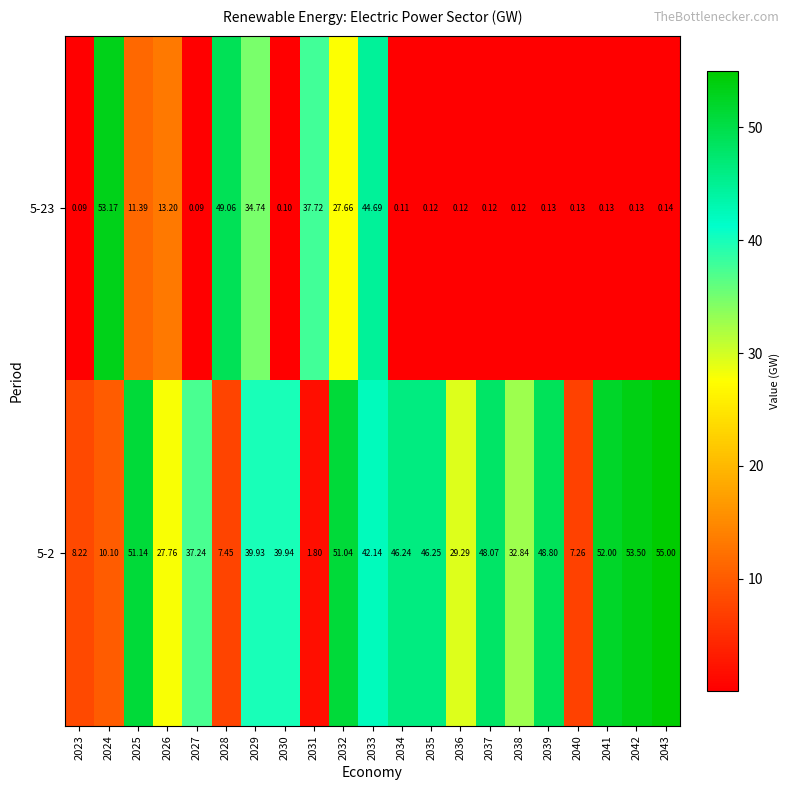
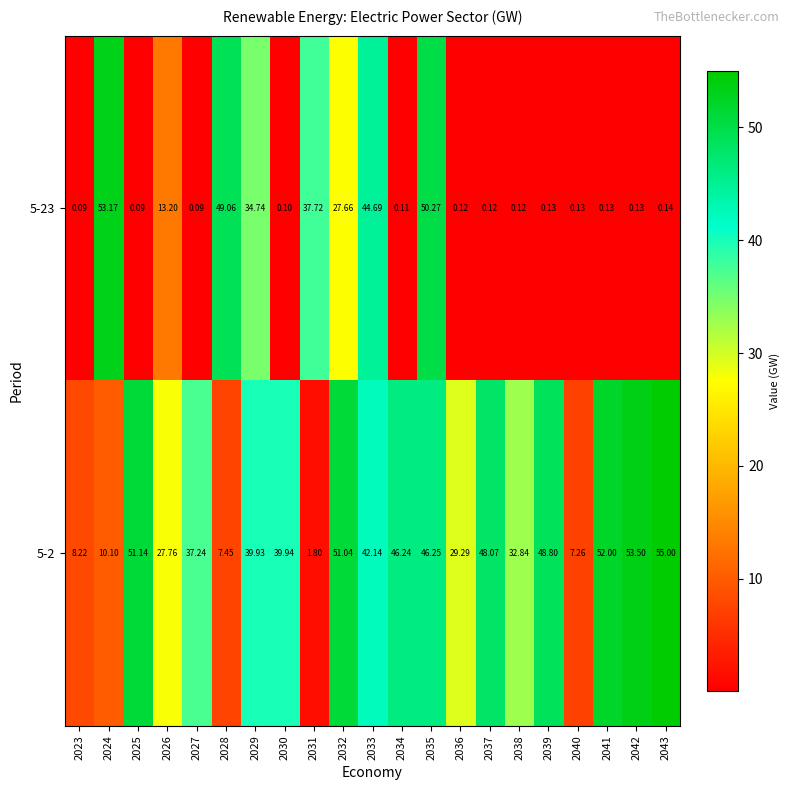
  {
    "5-23": {
      "2023": 0.09,
      "2024": 53.17,
-     "2025": 11.39,
+     "2025": 0.09,
      "2026": 13.20,
      "2027": 0.09,
      "2028": 49.06,
      "2029": 34.74,
      "2030": 0.10,
      "2031": 37.72,
      "2032": 27.66,
      "2033": 44.69,
      "2034": 0.11,
-     "2035": 0.12,
+     "2035": 50.27,
      "2036": 0.12,
      "2037": 0.12,
      "2038": 0.12,
      "2039": 0.13,
      "2040": 0.13,
      "2041": 0.13,
      "2042": 0.13,
      "2043": 0.14
    },
    "5-2": {
      "2023": 8.22,
      "2024": 10.10,
      "2025": 51.14,
      "2026": 27.76,
      "2027": 37.24,
      "2028": 7.45,
      "2029": 39.93,
      "2030": 39.94,
      "2031": 1.80,
      "2032": 51.04,
      "2033": 42.14,
      "2034": 46.24,
      "2035": 46.25,
      "2036": 29.29,
      "2037": 48.07,
      "2038": 32.84,
      "2039": 48.80,
      "2040": 7.26,
      "2041": 52.00,
      "2042": 53.50,
      "2043": 55.00
    }
  }
